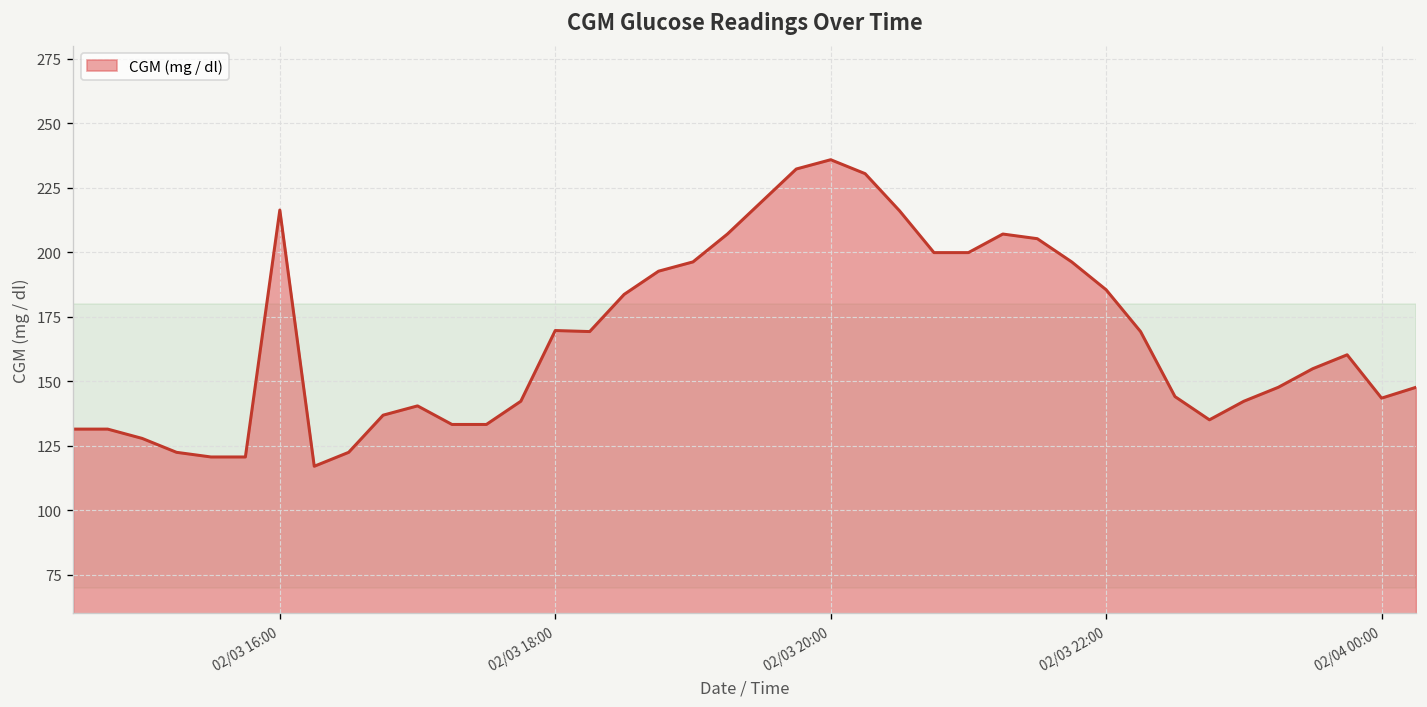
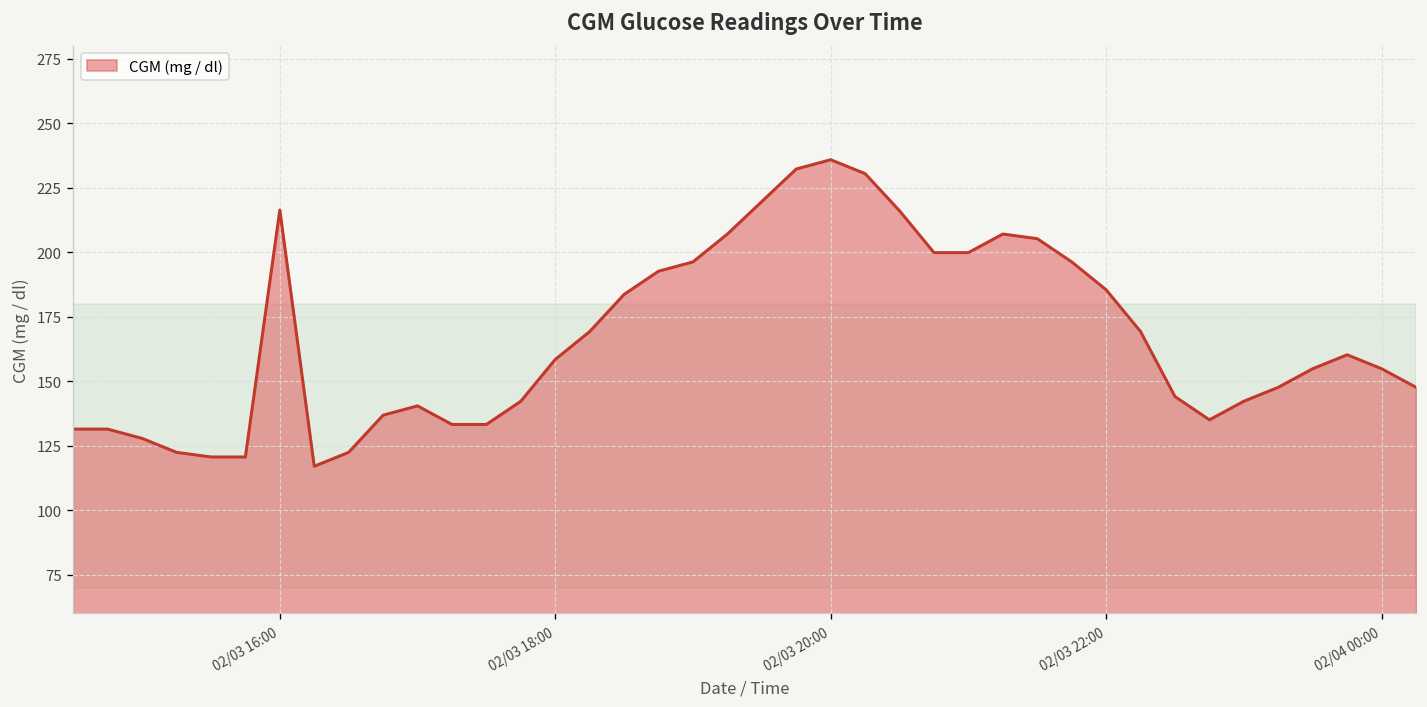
  {
    "02/03 16:00": 216,
-   "02/03 18:00": 170,
+   "02/03 18:00": 158,
    "02/03 20:00": 236,
    "02/03 22:00": 185,
-   "02/04 00:00": 143
+   "02/04 00:00": 155
  }
